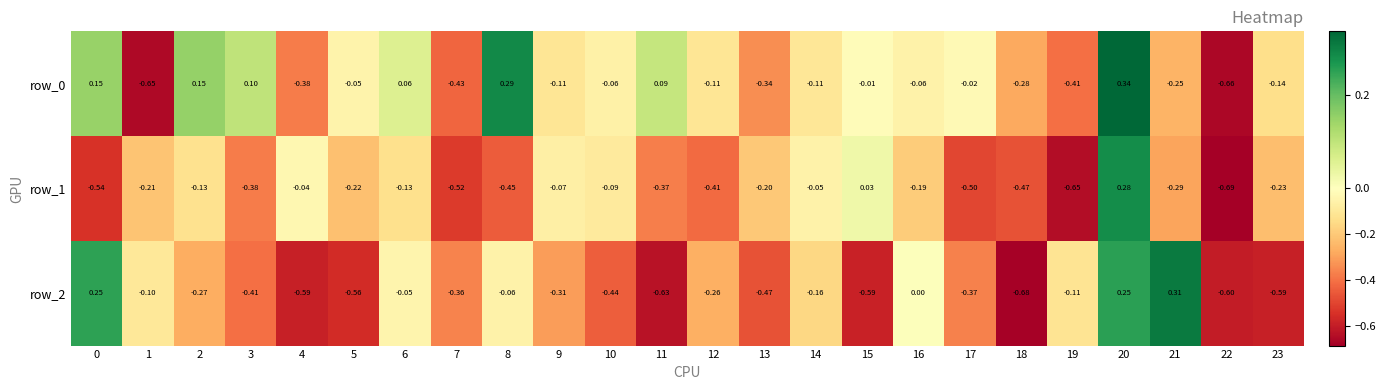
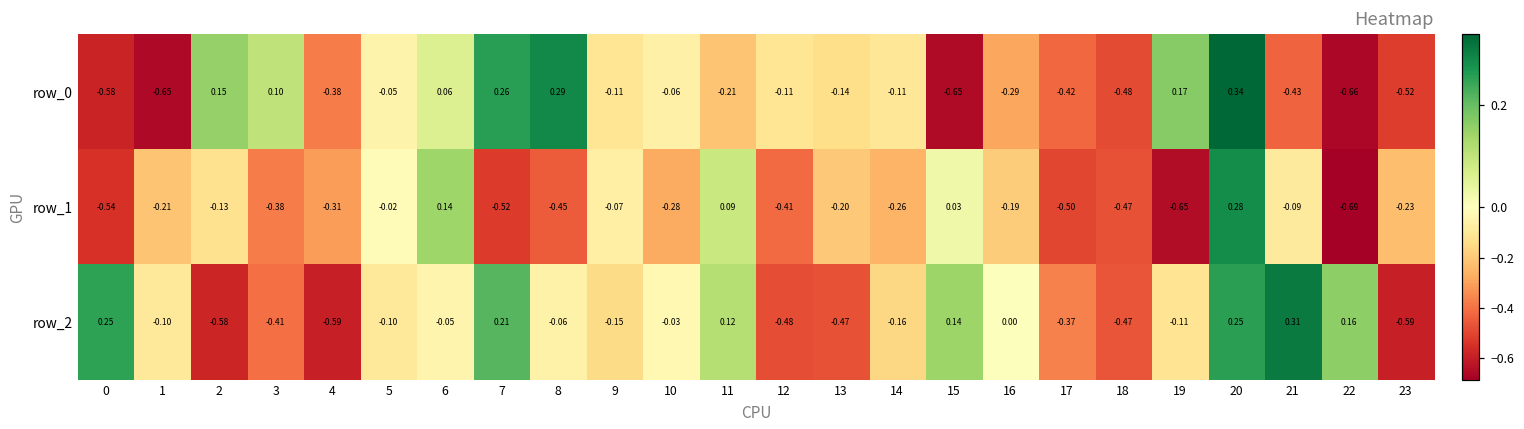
  {
    "row_0": {
-     "0": 0.15,
+     "0": -0.58,
      "1": -0.65,
      "2": 0.15,
      "3": 0.10,
      "4": -0.38,
      "5": -0.05,
      "6": 0.06,
-     "7": -0.43,
+     "7": 0.26,
      "8": 0.29,
      "9": -0.11,
      "10": -0.06,
-     "11": 0.09,
+     "11": -0.21,
      "12": -0.11,
-     "13": -0.34,
+     "13": -0.14,
      "14": -0.11,
-     "15": -0.01,
-     "16": -0.06,
-     "17": -0.02,
-     "18": -0.28,
-     "19": -0.41,
+     "15": -0.65,
+     "16": -0.29,
+     "17": -0.42,
+     "18": -0.48,
+     "19": 0.17,
      "20": 0.34,
-     "21": -0.25,
+     "21": -0.43,
      "22": -0.66,
-     "23": -0.14
+     "23": -0.52
    },
    "row_1": {
      "0": -0.54,
      "1": -0.21,
      "2": -0.13,
      "3": -0.38,
-     "4": -0.04,
-     "5": -0.22,
-     "6": -0.13,
+     "4": -0.31,
+     "5": -0.02,
+     "6": 0.14,
      "7": -0.52,
      "8": -0.45,
      "9": -0.07,
-     "10": -0.09,
-     "11": -0.37,
+     "10": -0.28,
+     "11": 0.09,
      "12": -0.41,
      "13": -0.20,
-     "14": -0.05,
+     "14": -0.26,
      "15": 0.03,
      "16": -0.19,
      "17": -0.50,
      "18": -0.47,
      "19": -0.65,
      "20": 0.28,
-     "21": -0.29,
+     "21": -0.09,
      "22": -0.69,
      "23": -0.23
    },
    "row_2": {
      "0": 0.25,
      "1": -0.10,
-     "2": -0.27,
+     "2": -0.58,
      "3": -0.41,
      "4": -0.59,
-     "5": -0.56,
+     "5": -0.10,
      "6": -0.05,
-     "7": -0.36,
+     "7": 0.21,
      "8": -0.06,
-     "9": -0.31,
-     "10": -0.44,
-     "11": -0.63,
-     "12": -0.26,
+     "9": -0.15,
+     "10": -0.03,
+     "11": 0.12,
+     "12": -0.48,
      "13": -0.47,
      "14": -0.16,
-     "15": -0.59,
+     "15": 0.14,
      "16": 0.00,
      "17": -0.37,
-     "18": -0.68,
+     "18": -0.47,
      "19": -0.11,
      "20": 0.25,
      "21": 0.31,
-     "22": -0.60,
+     "22": 0.16,
      "23": -0.59
    }
  }
